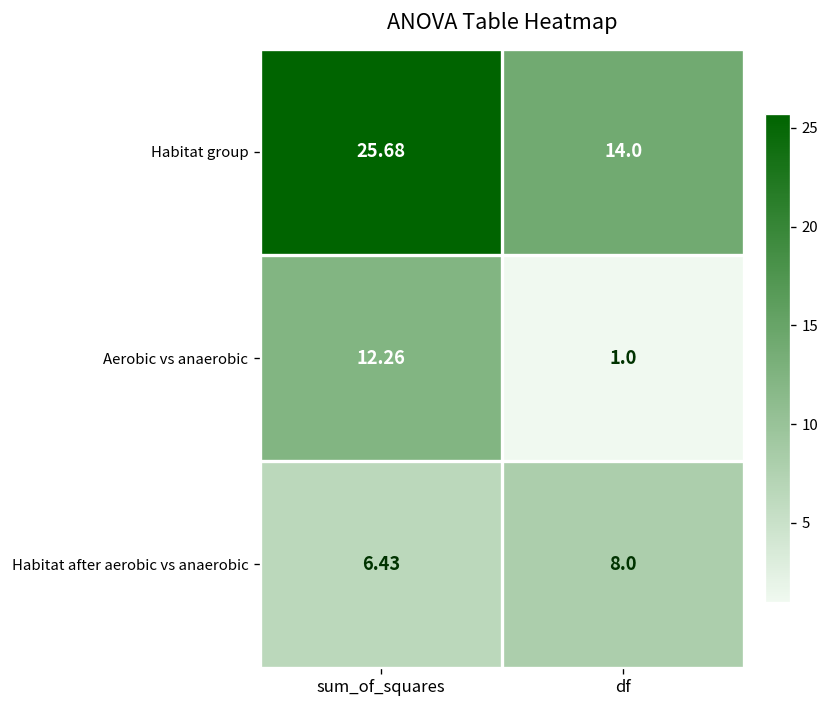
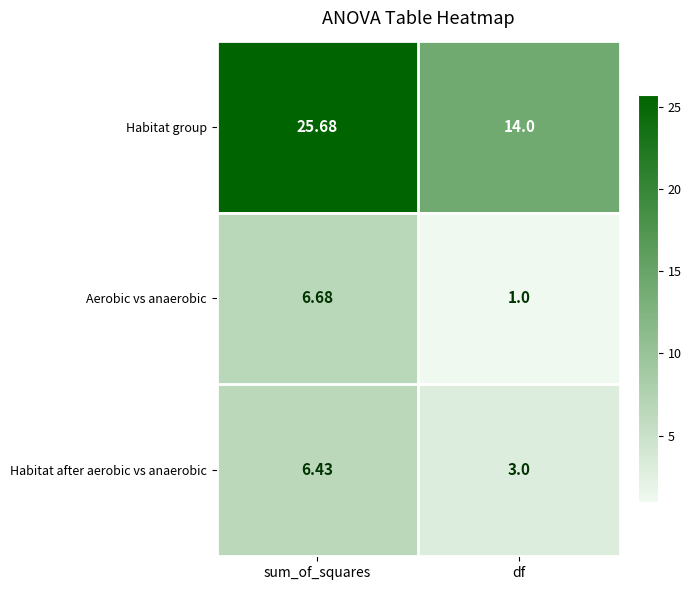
  {
    "Habitat group": {
      "sum_of_squares": 25.68,
      "df": 14.0
    },
    "Aerobic vs anaerobic": {
-     "sum_of_squares": 12.26,
+     "sum_of_squares": 6.68,
      "df": 1.0
    },
    "Habitat after aerobic vs anaerobic": {
      "sum_of_squares": 6.43,
-     "df": 8.0
+     "df": 3.0
    }
  }
